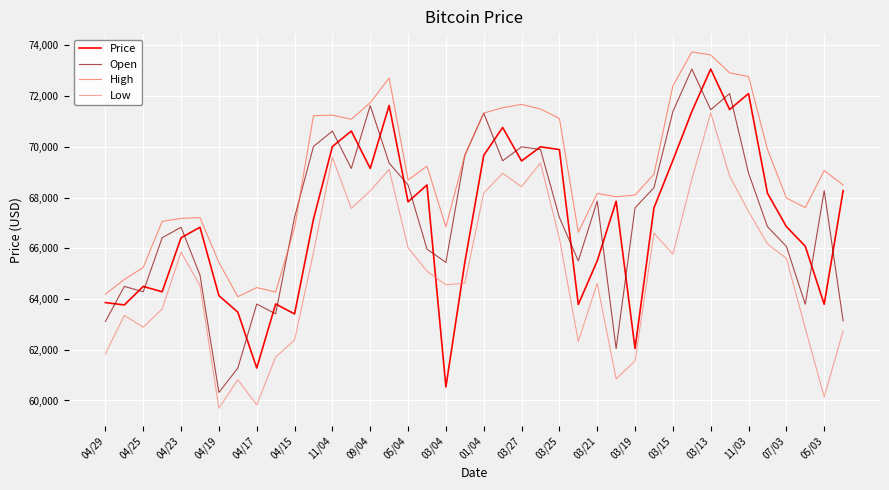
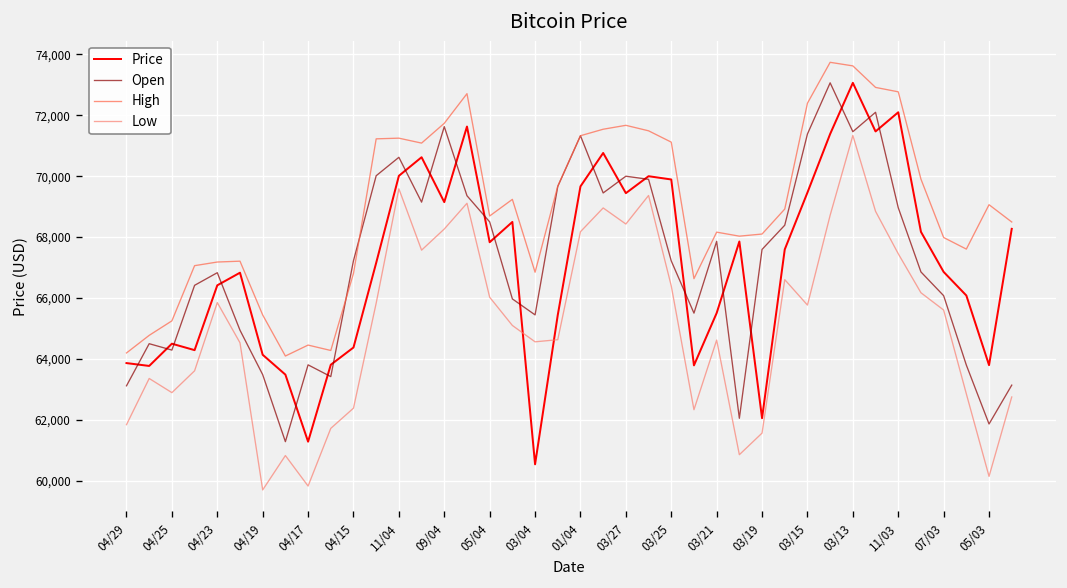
  {
    "Price": {
      "04/29": "63,900",
      "04/25": "64,500",
      "04/23": "66,400",
      "04/19": "64,100",
      "04/17": "61,300",
-     "04/15": "63,400",
+     "04/15": "64,400",
      "11/04": "70,000",
      "09/04": "69,100",
      "05/04": "67,800",
      "03/04": "60,500",
      "01/04": "69,700",
      "03/27": "69,400",
      "03/25": "69,900",
      "03/21": "65,500",
      "03/19": "62,100",
      "03/15": "69,500",
      "03/13": "73,100",
      "11/03": "72,100",
      "07/03": "66,900",
      "05/03": "63,800"
    },
    "Open": {
      "04/29": "63,100",
      "04/25": "64,300",
      "04/23": "66,800",
-     "04/19": "60,300",
+     "04/19": "63,500",
      "04/17": "63,800",
      "04/15": "67,200",
      "11/04": "70,600",
      "09/04": "71,600",
      "05/04": "68,500",
      "03/04": "65,400",
      "03/27": "70,000",
      "03/25": "67,200",
      "03/21": "67,900",
      "03/19": "67,600",
      "03/15": "71,400",
      "03/13": "71,500",
      "11/03": "69,000",
      "07/03": "66,100",
-     "05/03": "68,300"
+     "05/03": "61,900"
    }
  }
